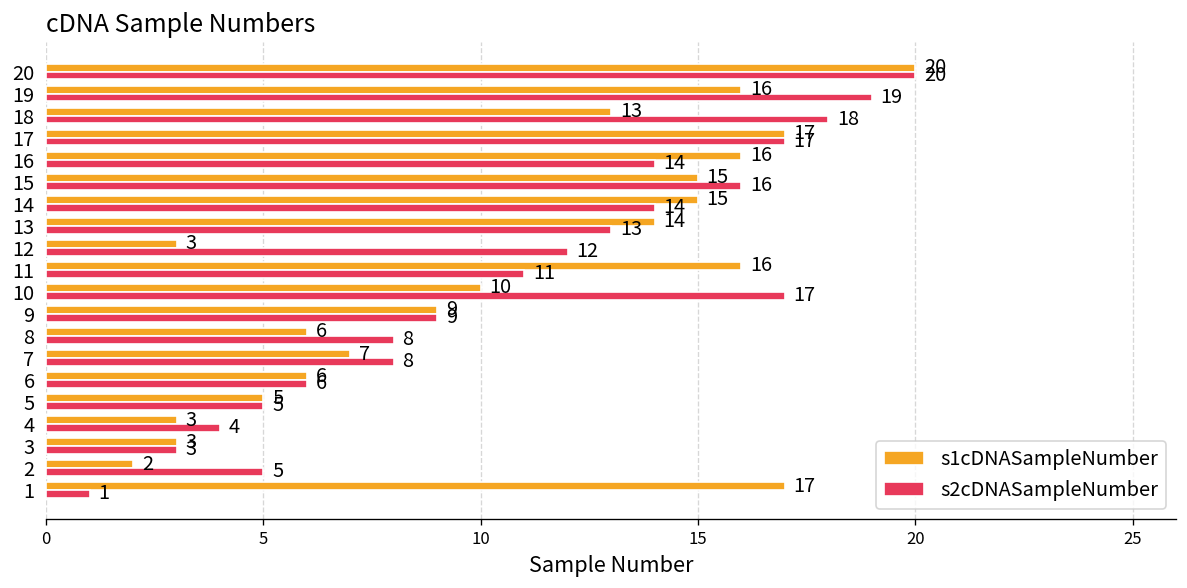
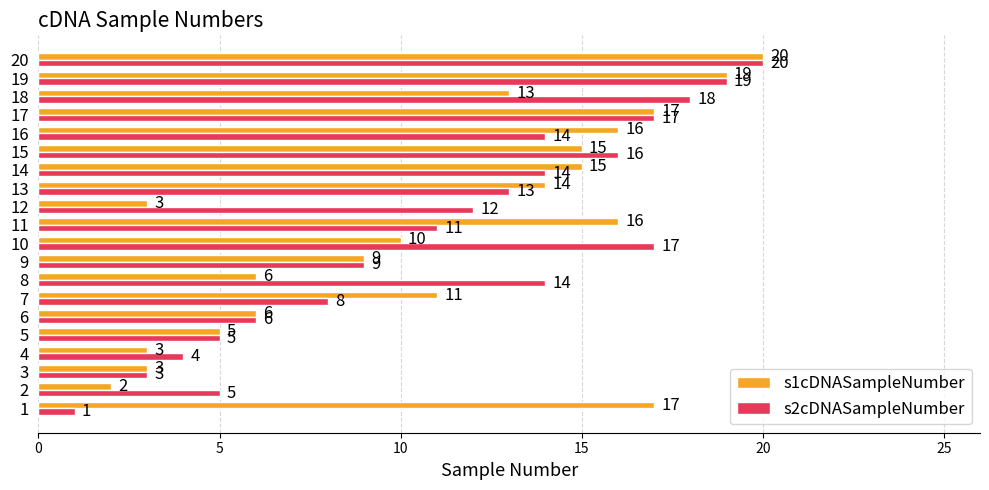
  {
    "s1cDNASampleNumber": {
-     "19": 16,
+     "19": 19,
      "18": 13,
      "16": 16,
      "15": 15,
      "14": 15,
      "12": 3,
      "11": 16,
      "10": 10,
      "8": 6,
-     "7": 7,
+     "7": 11,
      "4": 3,
      "2": 2,
      "1": 17
    },
    "s2cDNASampleNumber": {
      "18": 18,
      "16": 14,
      "15": 16,
      "13": 13,
      "12": 12,
      "11": 11,
      "10": 17,
-     "8": 8,
+     "8": 14,
      "7": 8,
      "4": 4,
      "2": 5,
      "1": 1
    }
  }
